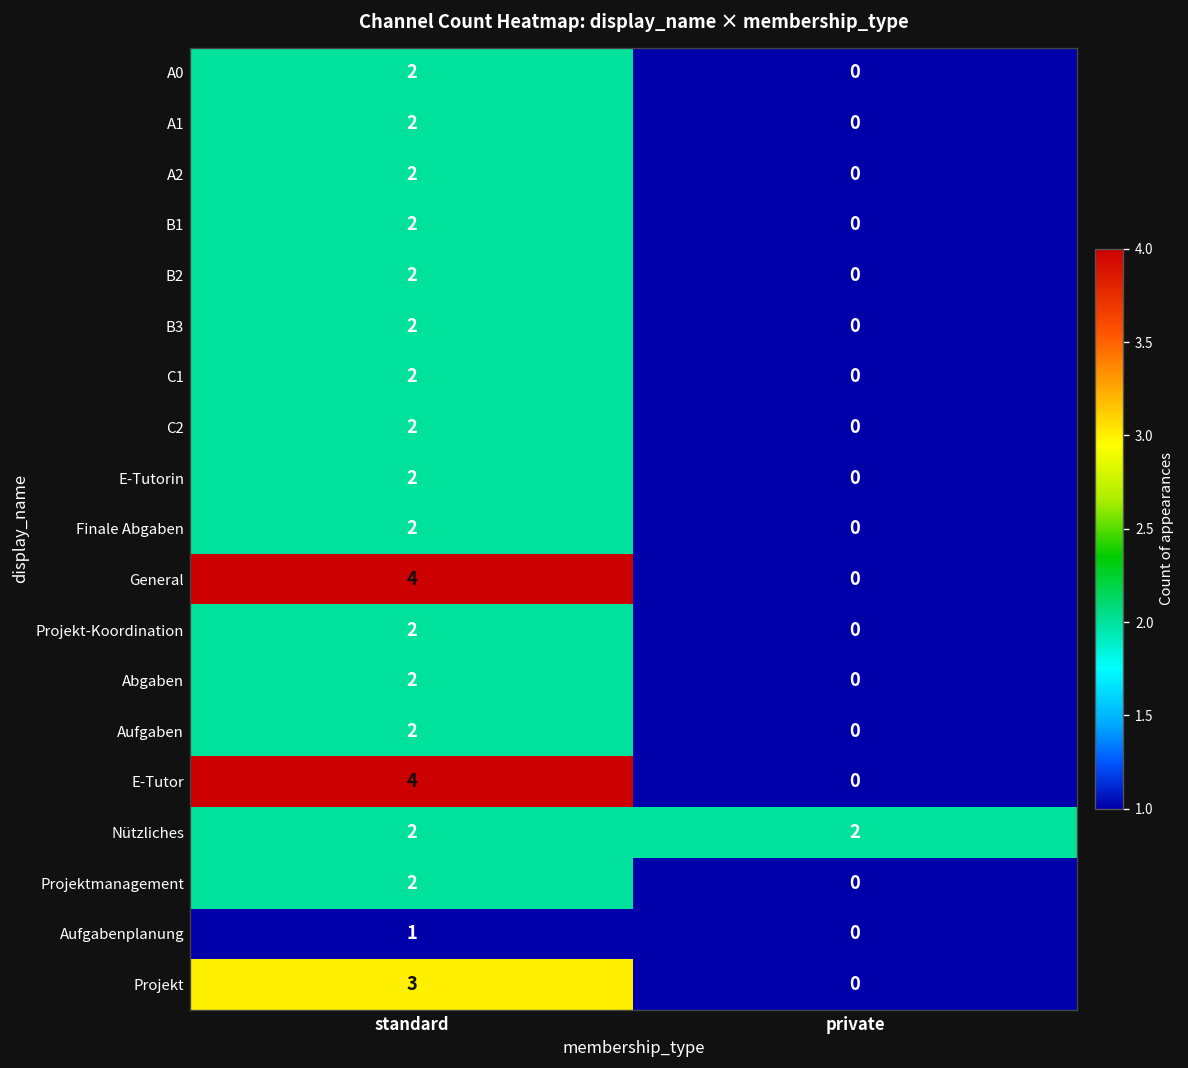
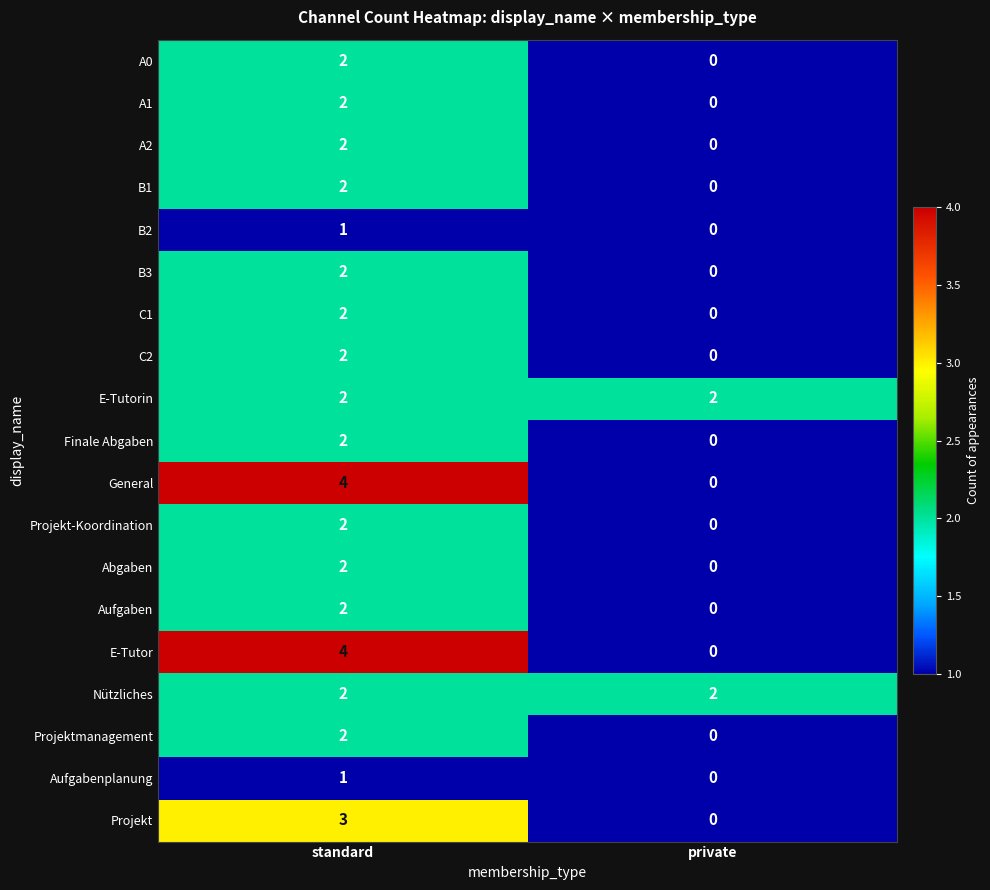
  {
    "A0": {
      "standard": 2,
      "private": 0
    },
    "A1": {
      "standard": 2,
      "private": 0
    },
    "A2": {
      "standard": 2,
      "private": 0
    },
    "B1": {
      "standard": 2,
      "private": 0
    },
    "B2": {
-     "standard": 2,
+     "standard": 1,
      "private": 0
    },
    "B3": {
      "standard": 2,
      "private": 0
    },
    "C1": {
      "standard": 2,
      "private": 0
    },
    "C2": {
      "standard": 2,
      "private": 0
    },
    "E-Tutorin": {
      "standard": 2,
-     "private": 0
+     "private": 2
    },
    "Finale Abgaben": {
      "standard": 2,
      "private": 0
    },
    "General": {
      "standard": 4,
      "private": 0
    },
    "Projekt-Koordination": {
      "standard": 2,
      "private": 0
    },
    "Abgaben": {
      "standard": 2,
      "private": 0
    },
    "Aufgaben": {
      "standard": 2,
      "private": 0
    },
    "E-Tutor": {
      "standard": 4,
      "private": 0
    },
    "Nützliches": {
      "standard": 2,
      "private": 2
    },
    "Projektmanagement": {
      "standard": 2,
      "private": 0
    },
    "Aufgabenplanung": {
      "standard": 1,
      "private": 0
    },
    "Projekt": {
      "standard": 3,
      "private": 0
    }
  }
